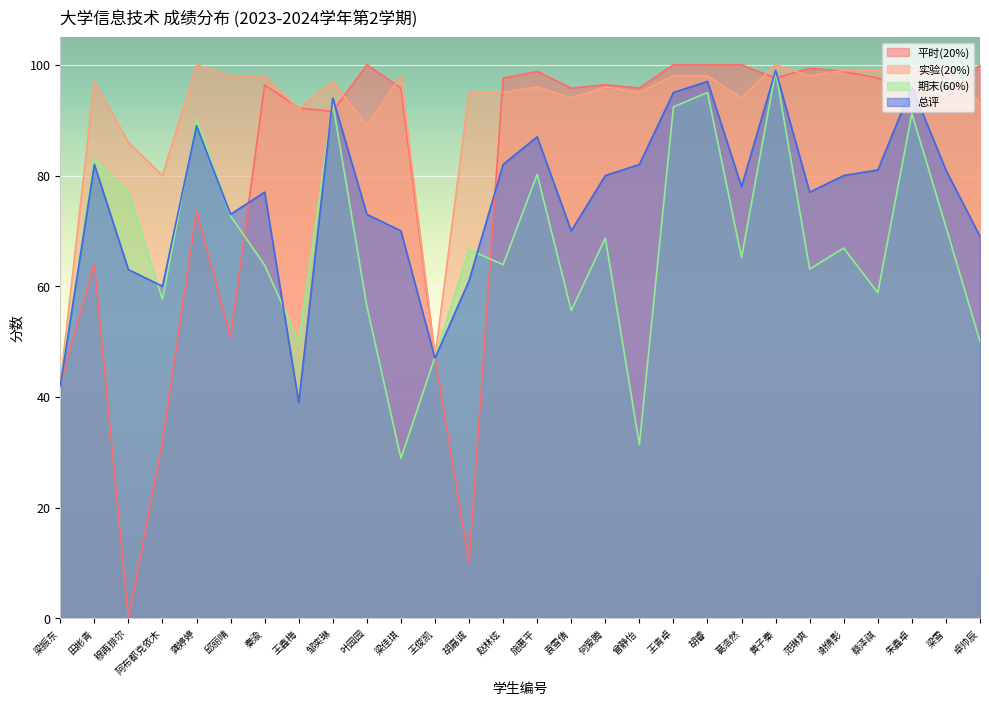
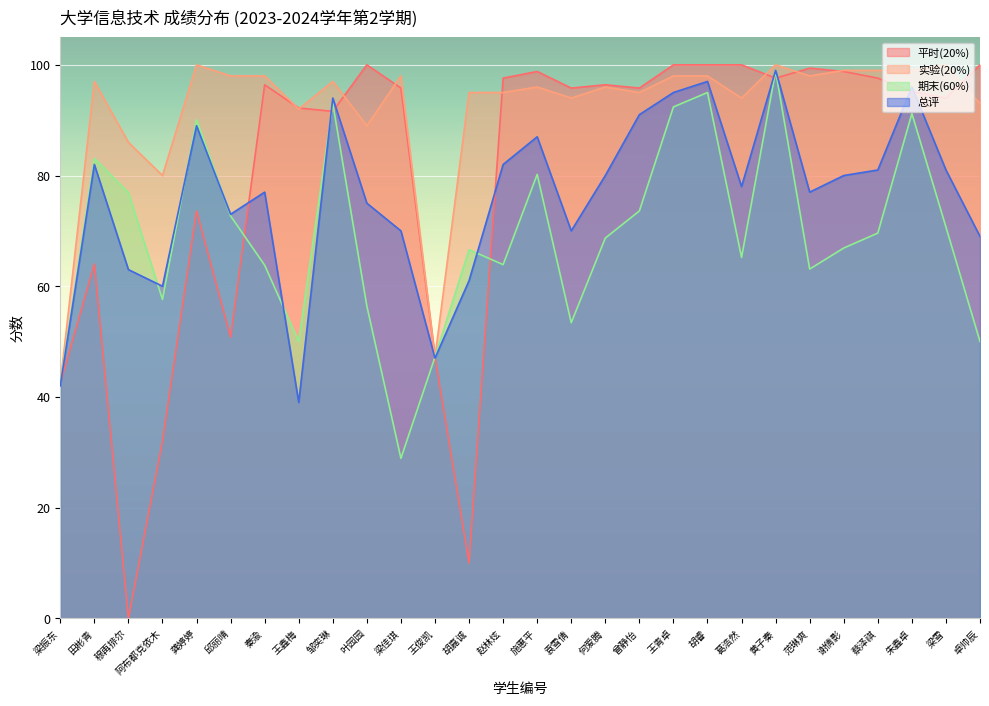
  {
    "期末(60%)": {
      "田彬青": 83,
      "穆再排尔": 77,
      "阿布都克依木": 58,
      "龚婷婷": 90,
      "秦渝": 64,
      "王鑫梅": 50,
      "邹奕琳": 93,
      "叶园园": 56,
      "梁佳琪": 29,
      "胡嘉诚": 67,
      "赵林炫": 64,
      "施惠平": 80,
-     "袁雪倩": 56,
+     "袁雪倩": 53,
      "何爱腾": 69,
-     "曾静怡": 31,
+     "曾静怡": 74,
      "王青卓": 92,
      "胡睿": 95,
      "葛浩然": 65,
      "范琳爽": 63,
      "谢倩影": 67,
-     "蔡泽祺": 59,
+     "蔡泽祺": 70,
      "朱鑫卓": 91,
      "梁雪": 71,
      "卓帅辰": 50
    },
    "总评": {
      "田彬青": 82,
      "穆再排尔": 63,
      "阿布都克依木": 60,
      "龚婷婷": 89,
      "秦渝": 77,
      "王鑫梅": 39,
      "邹奕琳": 94,
-     "叶园园": 73,
+     "叶园园": 75,
      "梁佳琪": 70,
      "胡嘉诚": 61,
      "赵林炫": 82,
      "施惠平": 87,
      "袁雪倩": 70,
      "何爱腾": 80,
-     "曾静怡": 82,
+     "曾静怡": 91,
      "王青卓": 95,
      "胡睿": 97,
      "葛浩然": 78,
      "范琳爽": 77,
      "谢倩影": 80,
      "蔡泽祺": 81,
      "梁雪": 81,
      "卓帅辰": 69
    }
  }
